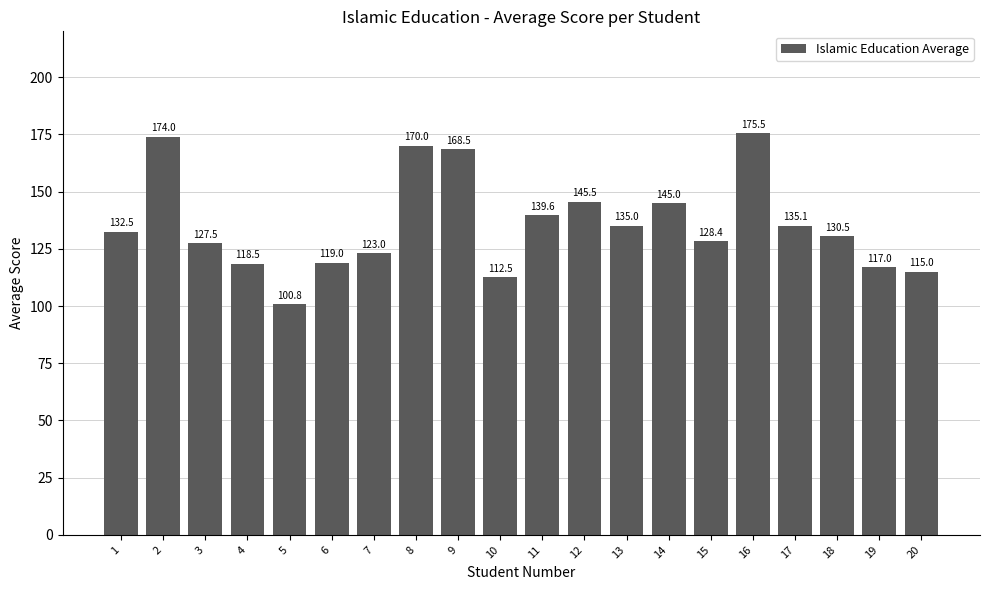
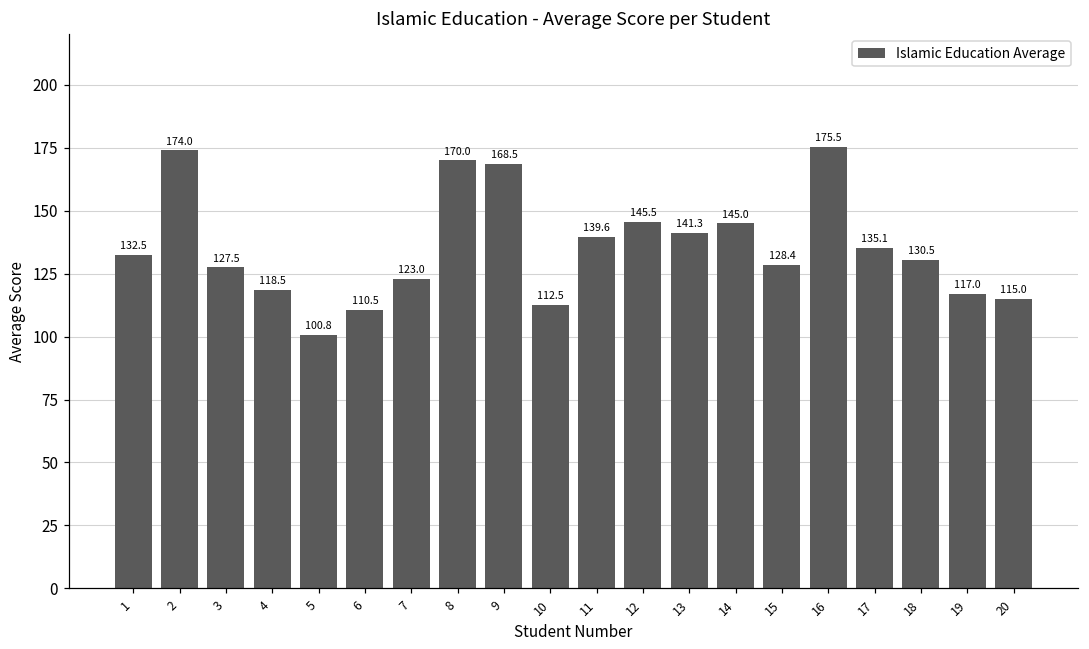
  {
    "1": 132.5,
    "2": 174.0,
    "3": 127.5,
    "4": 118.5,
    "5": 100.8,
-   "6": 119.0,
+   "6": 110.5,
    "7": 123.0,
    "8": 170.0,
    "9": 168.5,
    "10": 112.5,
    "11": 139.6,
    "12": 145.5,
-   "13": 135.0,
+   "13": 141.3,
    "14": 145.0,
    "15": 128.4,
    "16": 175.5,
    "17": 135.1,
    "18": 130.5,
    "19": 117.0,
    "20": 115.0
  }
